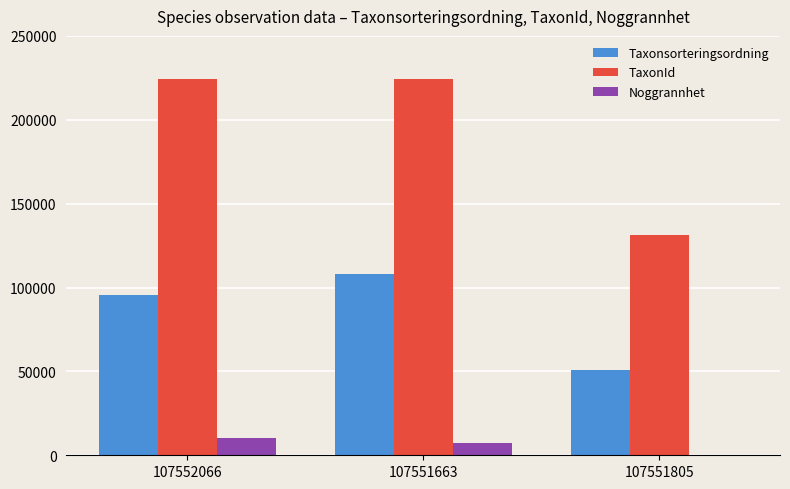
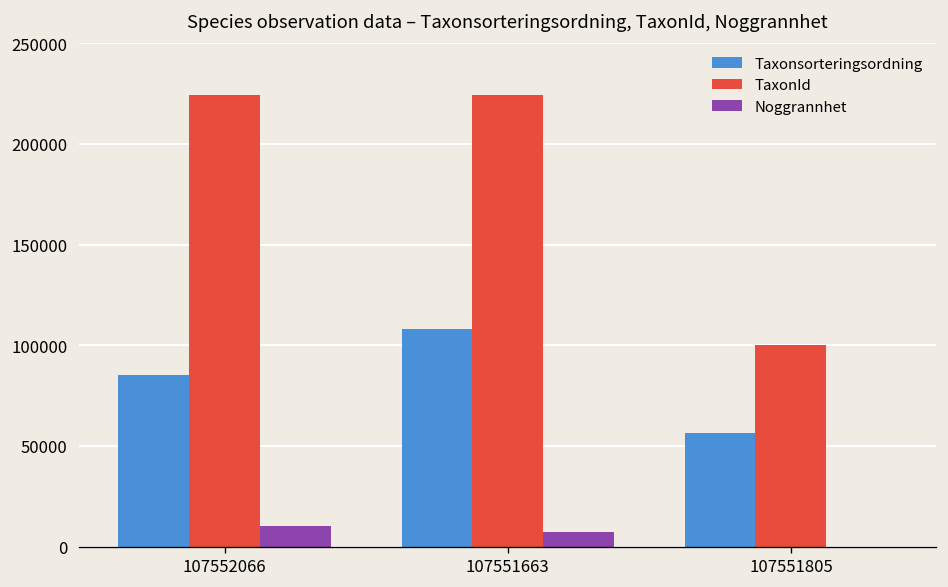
  {
    "Taxonsorteringsordning": {
-     "107552066": 96000,
+     "107552066": 85000,
      "107551663": 108000,
-     "107551805": 51000
+     "107551805": 56000
    },
    "TaxonId": {
      "107552066": 224000,
      "107551663": 224000,
-     "107551805": 132000
+     "107551805": 100000
    },
    "Noggrannhet": {
      "107552066": 10000,
      "107551663": 7000
    }
  }
